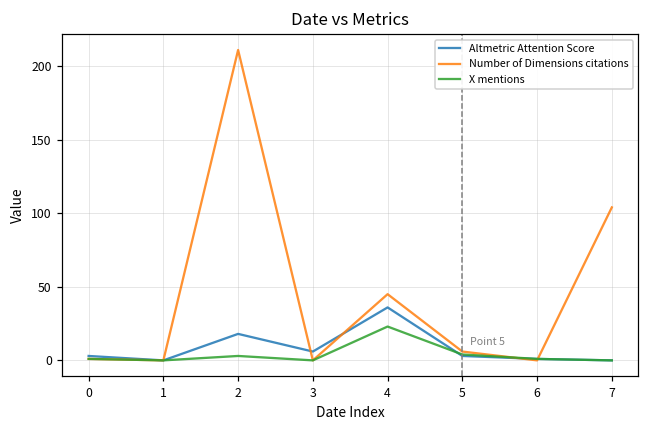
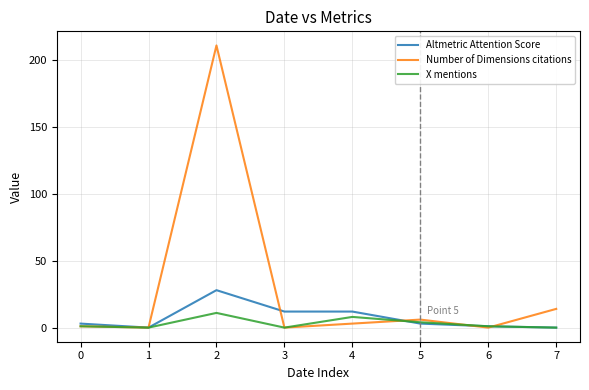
  {
    "Altmetric Attention Score": {
      "0": 3,
-     "2": 18,
-     "3": 6,
-     "4": 36
+     "2": 28,
+     "3": 12,
+     "4": 12
    },
    "Number of Dimensions citations": {
      "2": 211,
-     "4": 45,
-     "7": 104
+     "4": 3,
+     "7": 14
    },
    "X mentions": {
-     "2": 3,
-     "4": 23
+     "2": 11,
+     "4": 8
    }
  }
